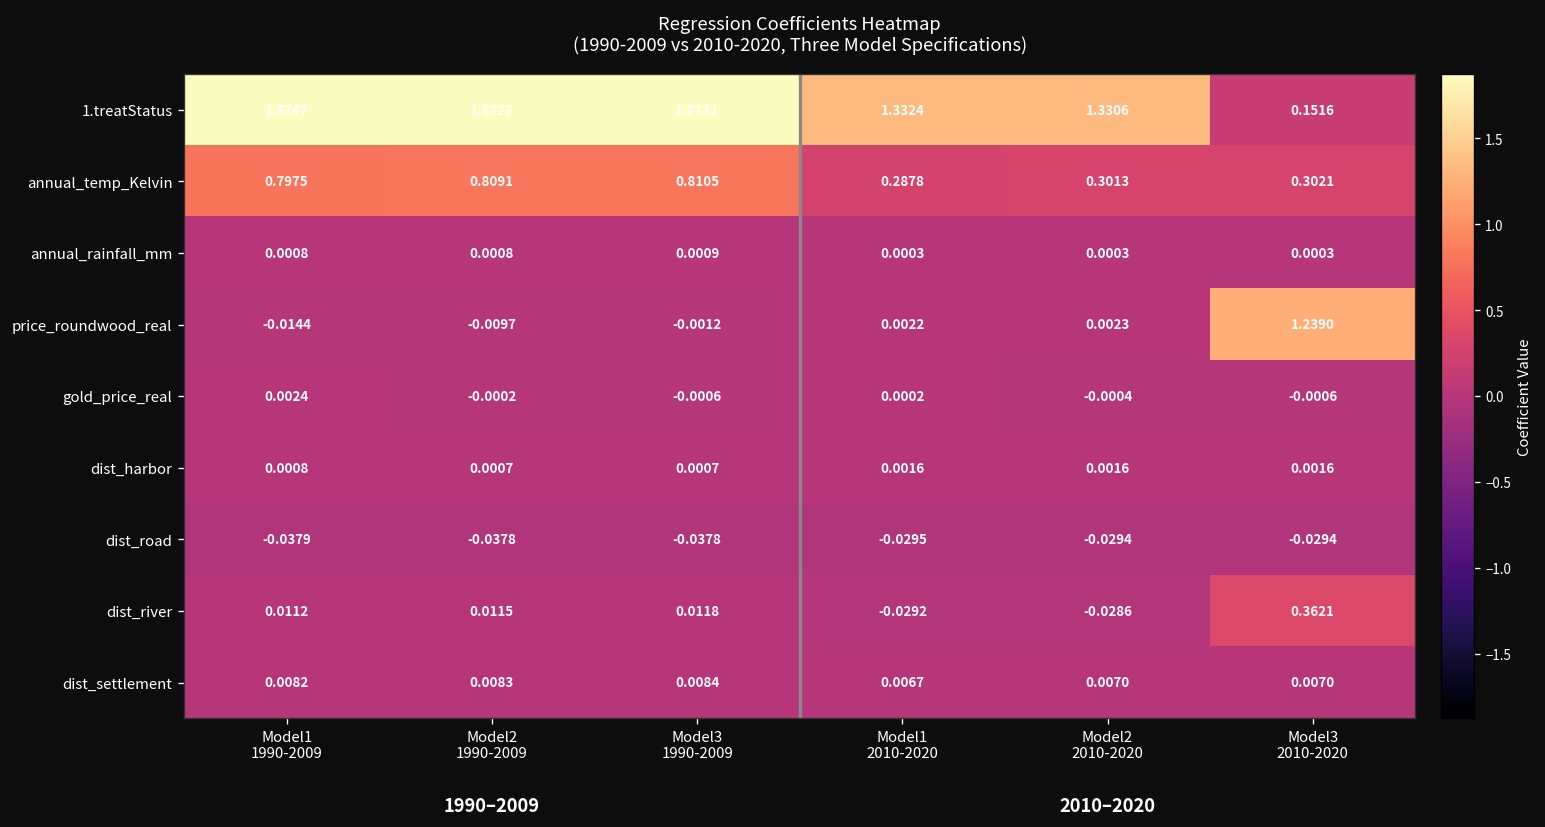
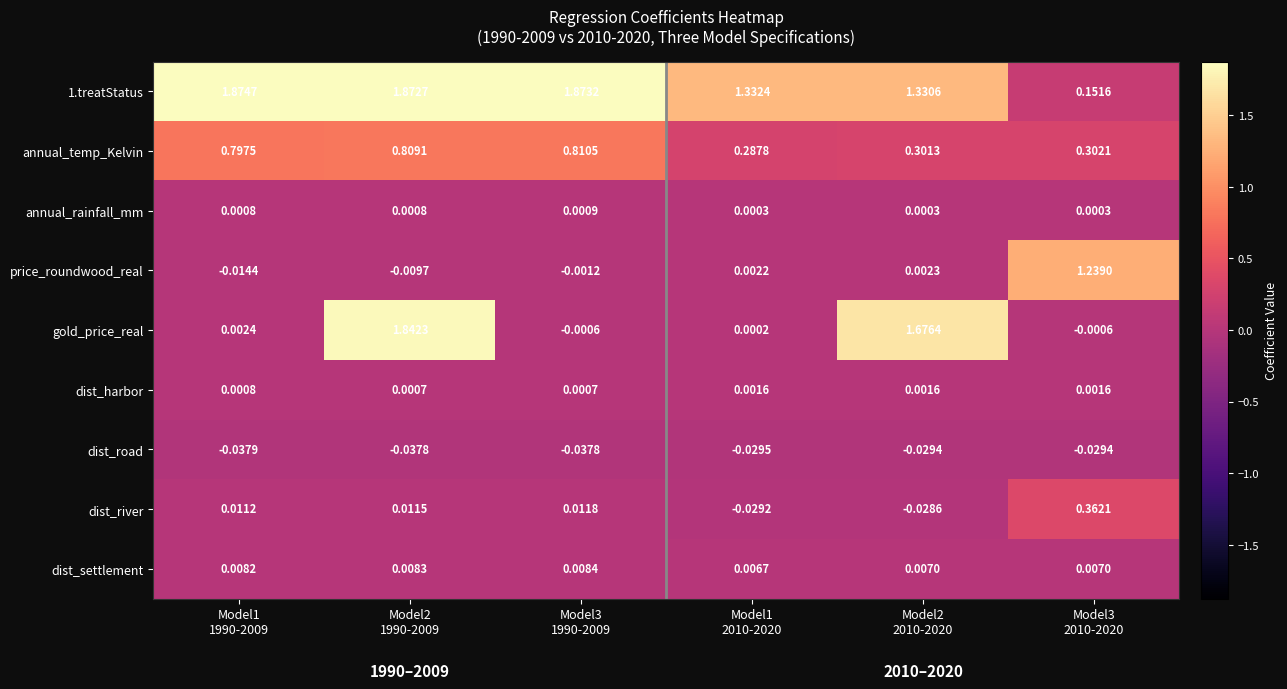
  {
    "1.treatStatus": {
      "Model1 1990-2009": 1.8747,
      "Model2 1990-2009": 1.8727,
      "Model3 1990-2009": 1.8732,
      "Model1 2010-2020": 1.3324,
      "Model2 2010-2020": 1.3306,
      "Model3 2010-2020": 0.1516
    },
    "annual_temp_Kelvin": {
      "Model1 1990-2009": 0.7975,
      "Model2 1990-2009": 0.8091,
      "Model3 1990-2009": 0.8105,
      "Model1 2010-2020": 0.2878,
      "Model2 2010-2020": 0.3013,
      "Model3 2010-2020": 0.3021
    },
    "annual_rainfall_mm": {
      "Model1 1990-2009": 0.0008,
      "Model2 1990-2009": 0.0008,
      "Model3 1990-2009": 0.0009,
      "Model1 2010-2020": 0.0003,
      "Model2 2010-2020": 0.0003,
      "Model3 2010-2020": 0.0003
    },
    "price_roundwood_real": {
      "Model1 1990-2009": -0.0144,
      "Model2 1990-2009": -0.0097,
      "Model3 1990-2009": -0.0012,
      "Model1 2010-2020": 0.0022,
      "Model2 2010-2020": 0.0023,
      "Model3 2010-2020": 1.2390
    },
    "gold_price_real": {
      "Model1 1990-2009": 0.0024,
-     "Model2 1990-2009": -0.0002,
+     "Model2 1990-2009": 1.8423,
      "Model3 1990-2009": -0.0006,
      "Model1 2010-2020": 0.0002,
-     "Model2 2010-2020": -0.0004,
+     "Model2 2010-2020": 1.6764,
      "Model3 2010-2020": -0.0006
    },
    "dist_harbor": {
      "Model1 1990-2009": 0.0008,
      "Model2 1990-2009": 0.0007,
      "Model3 1990-2009": 0.0007,
      "Model1 2010-2020": 0.0016,
      "Model2 2010-2020": 0.0016,
      "Model3 2010-2020": 0.0016
    },
    "dist_road": {
      "Model1 1990-2009": -0.0379,
      "Model2 1990-2009": -0.0378,
      "Model3 1990-2009": -0.0378,
      "Model1 2010-2020": -0.0295,
      "Model2 2010-2020": -0.0294,
      "Model3 2010-2020": -0.0294
    },
    "dist_river": {
      "Model1 1990-2009": 0.0112,
      "Model2 1990-2009": 0.0115,
      "Model3 1990-2009": 0.0118,
      "Model1 2010-2020": -0.0292,
      "Model2 2010-2020": -0.0286,
      "Model3 2010-2020": 0.3621
    },
    "dist_settlement": {
      "Model1 1990-2009": 0.0082,
      "Model2 1990-2009": 0.0083,
      "Model3 1990-2009": 0.0084,
      "Model1 2010-2020": 0.0067,
      "Model2 2010-2020": 0.0070,
      "Model3 2010-2020": 0.0070
    }
  }
